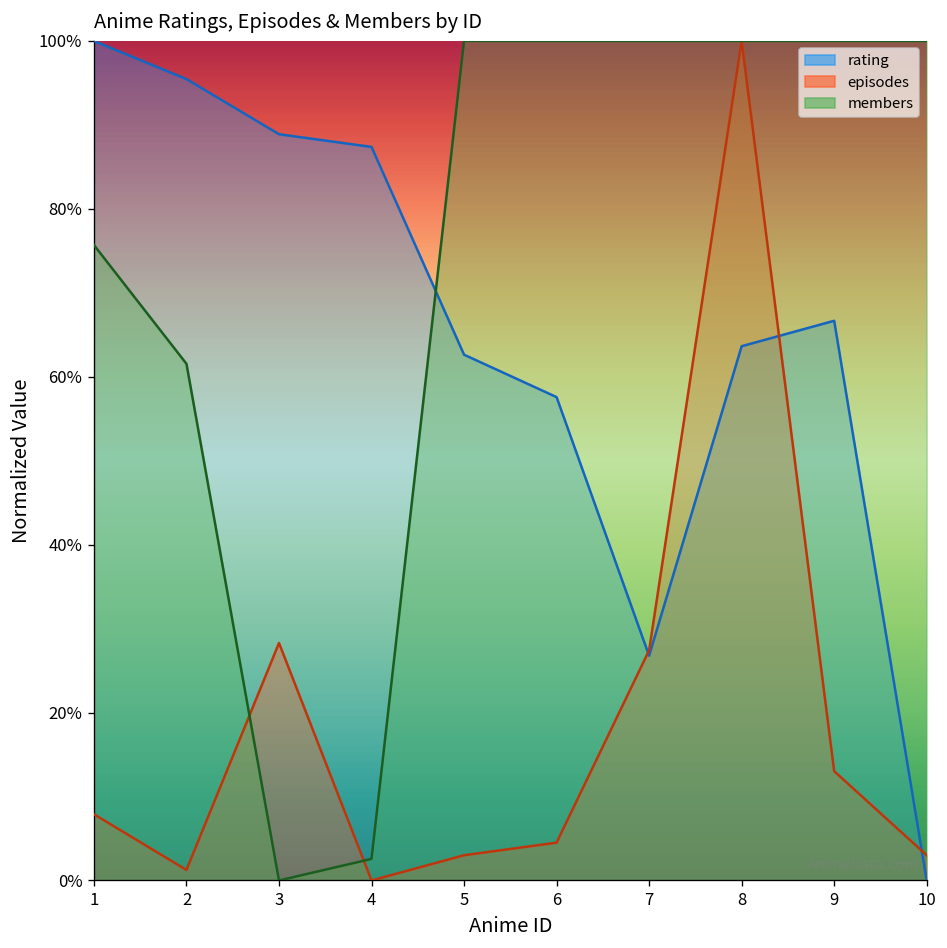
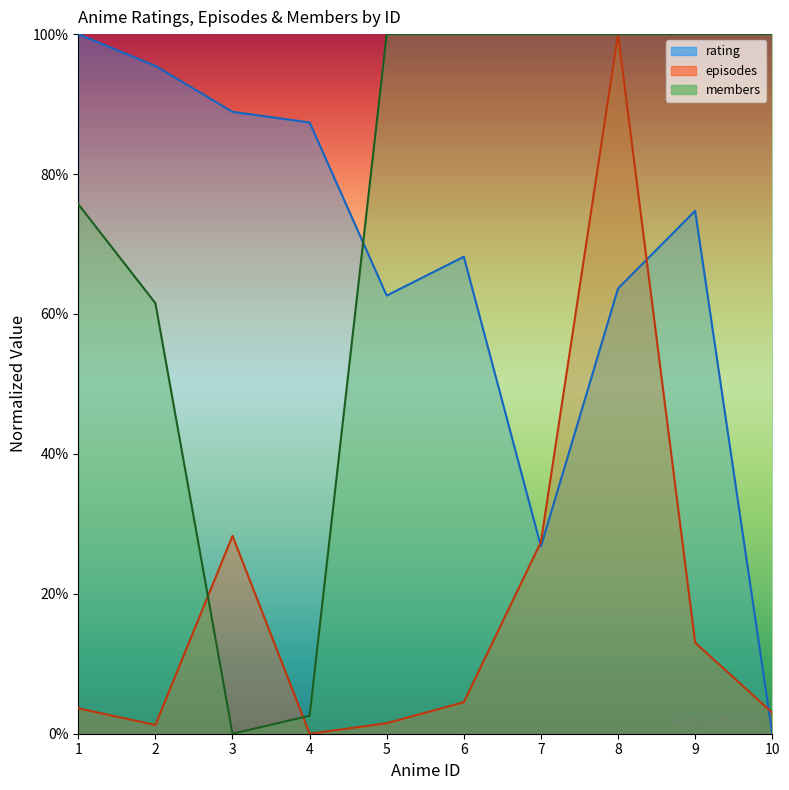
  {
    "rating": {
      "1": "100%",
      "2": "95%",
      "3": "89%",
      "4": "87%",
      "5": "63%",
-     "6": "58%",
+     "6": "68%",
      "7": "27%",
      "8": "64%",
-     "9": "67%",
+     "9": "75%",
      "10": "0%"
    },
    "episodes": {
-     "1": "8%",
+     "1": "4%",
      "2": "1%",
      "3": "28%",
      "4": "0%",
-     "5": "3%",
+     "5": "2%",
      "6": "5%",
      "7": "27%",
      "9": "13%",
      "10": "3%"
    },
    "members": {
      "1": "76%",
      "2": "62%",
      "3": "0%",
      "4": "3%",
      "5": "100%",
      "6": "100%",
      "7": "100%",
      "9": "100%",
      "10": "100%"
    }
  }
